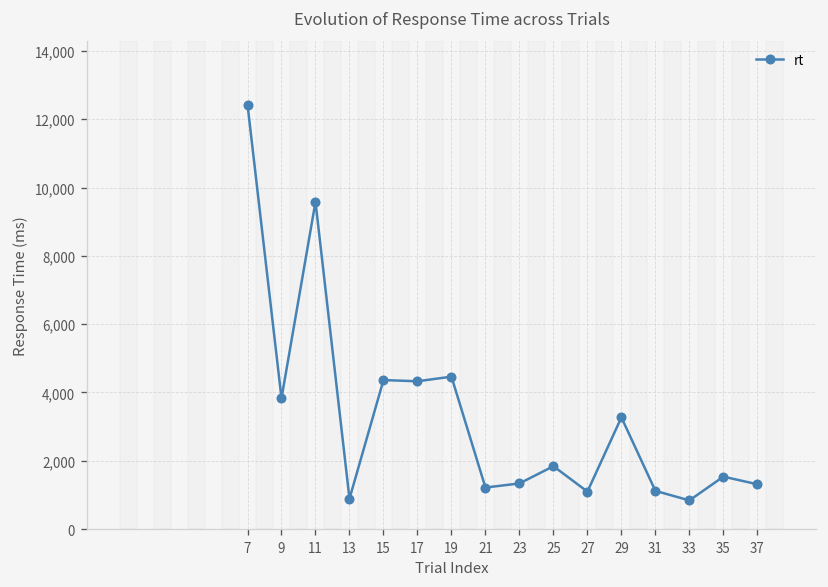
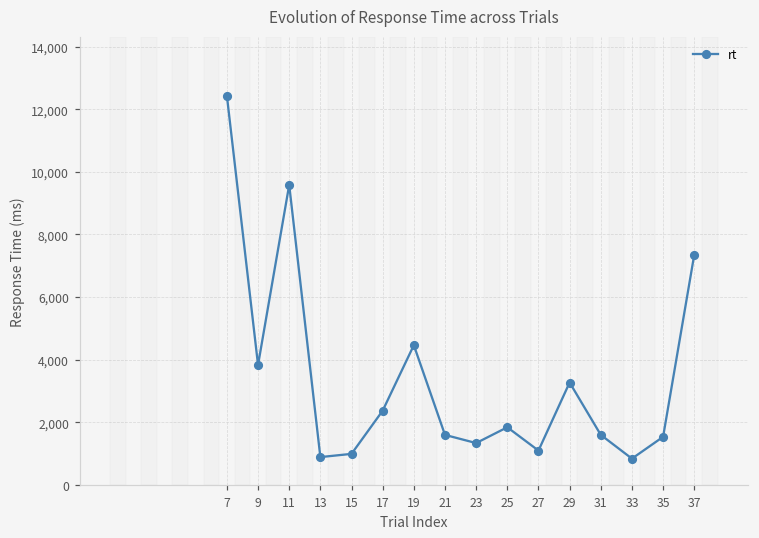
  {
    "7": "12,400",
    "9": "3,800",
    "11": "9,600",
    "13": "900",
-   "15": "4,400",
-   "17": "4,300",
+   "15": "1,000",
+   "17": "2,400",
    "19": "4,500",
-   "21": "1,200",
+   "21": "1,600",
    "23": "1,300",
    "25": "1,800",
    "27": "1,100",
    "29": "3,300",
-   "31": "1,100",
+   "31": "1,600",
    "33": "800",
    "35": "1,500",
-   "37": "1,300"
+   "37": "7,400"
  }
